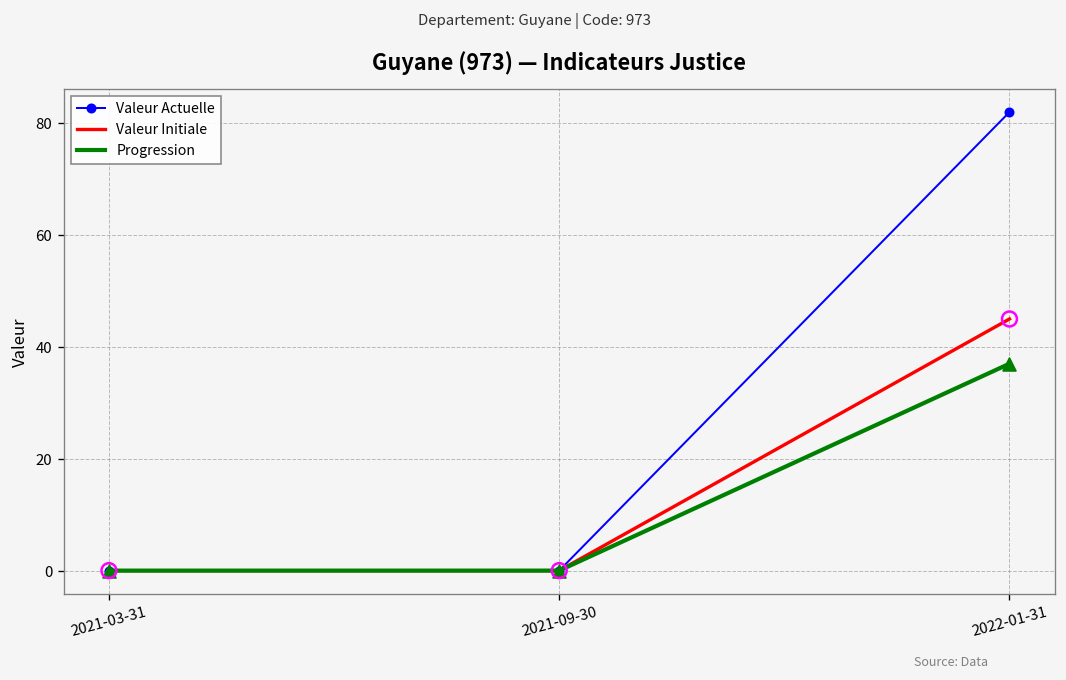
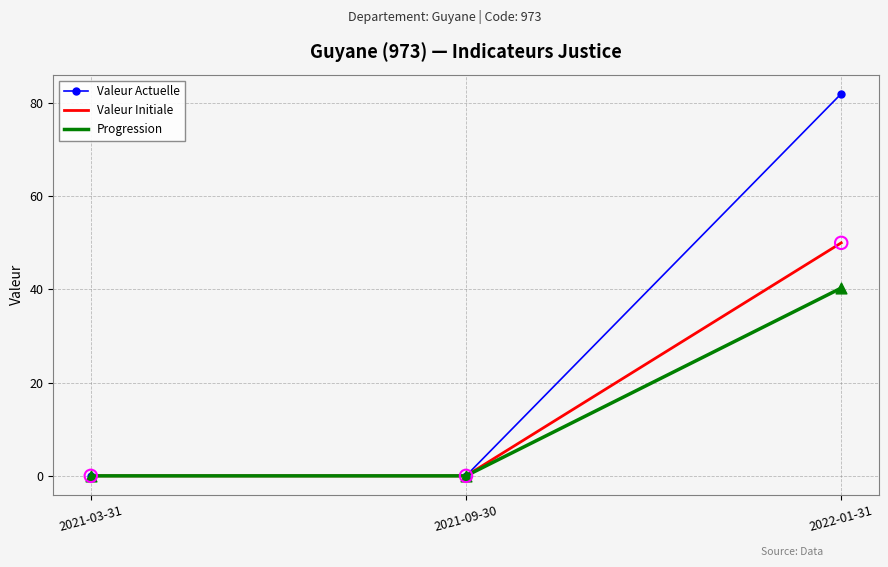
  {
    "Valeur Actuelle": {
      "2022-01-31": 82
    },
    "Valeur Initiale": {
-     "2022-01-31": 45
+     "2022-01-31": 50
    },
    "Progression": {
-     "2022-01-31": 37
+     "2022-01-31": 40
    }
  }
